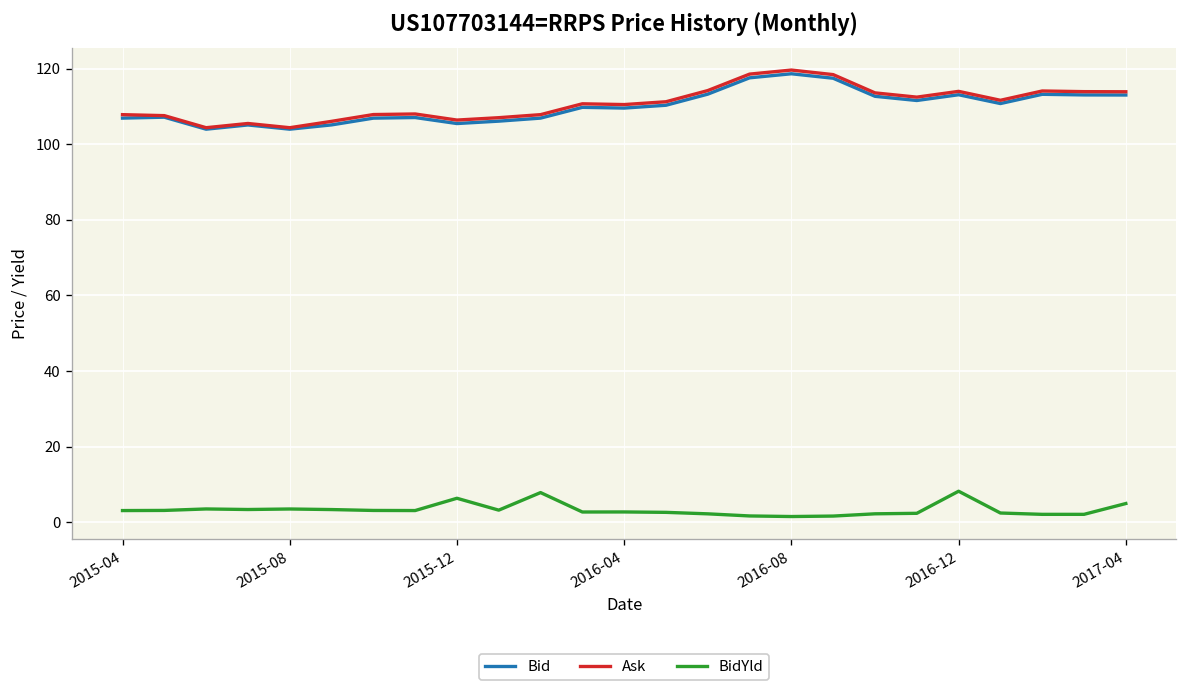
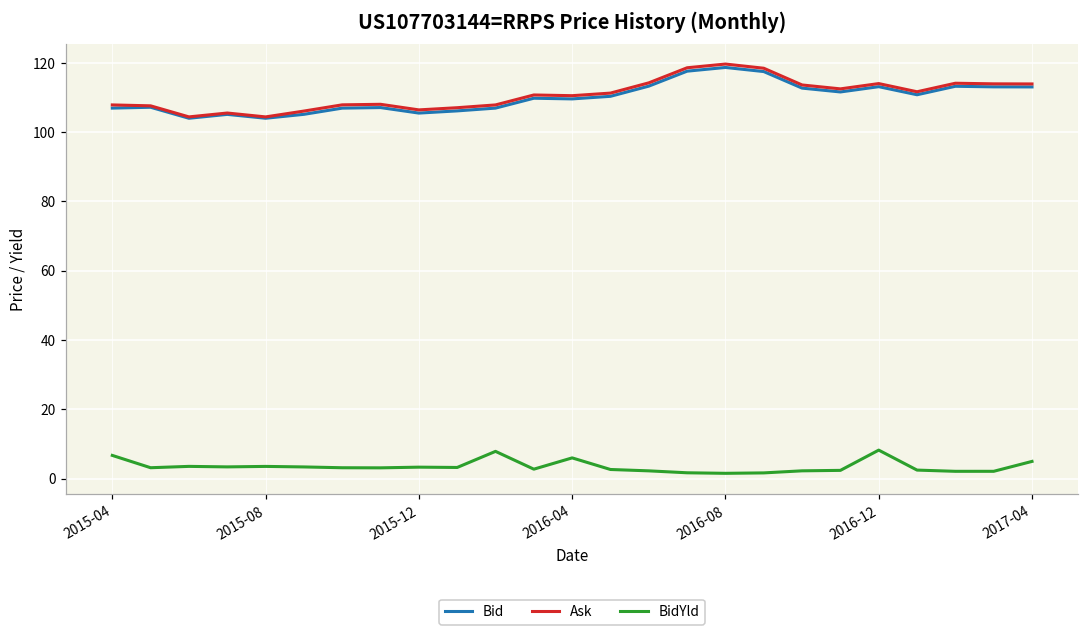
  {
    "Bid": {
      "2015-04": 107,
      "2015-12": 106,
      "2016-04": 110,
      "2016-08": 119,
      "2016-12": 113,
      "2017-04": 113
    },
    "Ask": {
      "2015-04": 108,
      "2015-12": 106,
      "2016-04": 111,
      "2016-08": 120,
      "2016-12": 114,
      "2017-04": 114
    },
    "BidYld": {
-     "2015-04": 3,
+     "2015-04": 7,
      "2015-08": 4,
-     "2015-12": 6,
-     "2016-04": 3,
+     "2015-12": 3,
+     "2016-04": 6,
      "2016-08": 2,
      "2016-12": 8,
      "2017-04": 5
    }
  }
